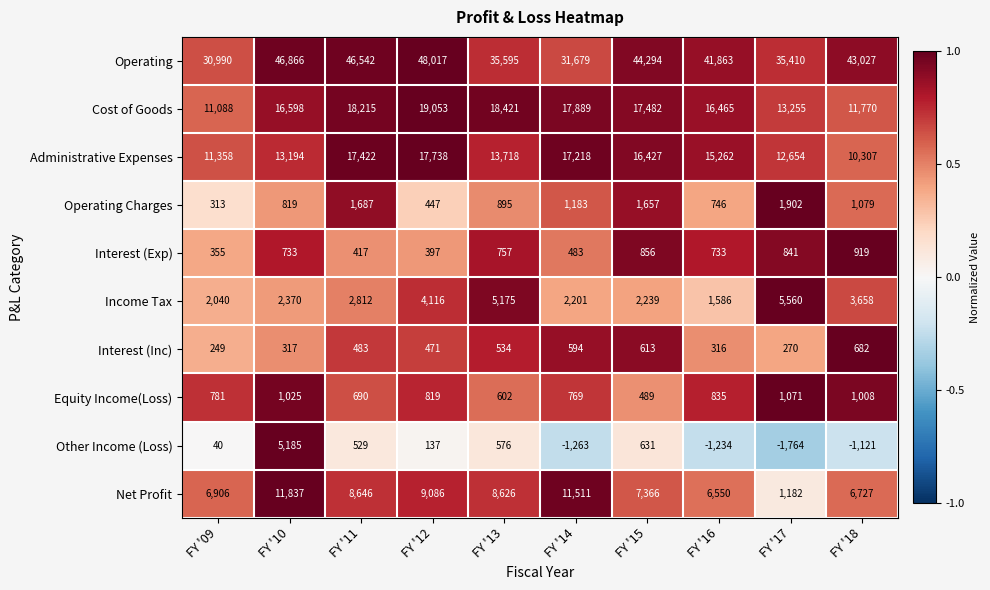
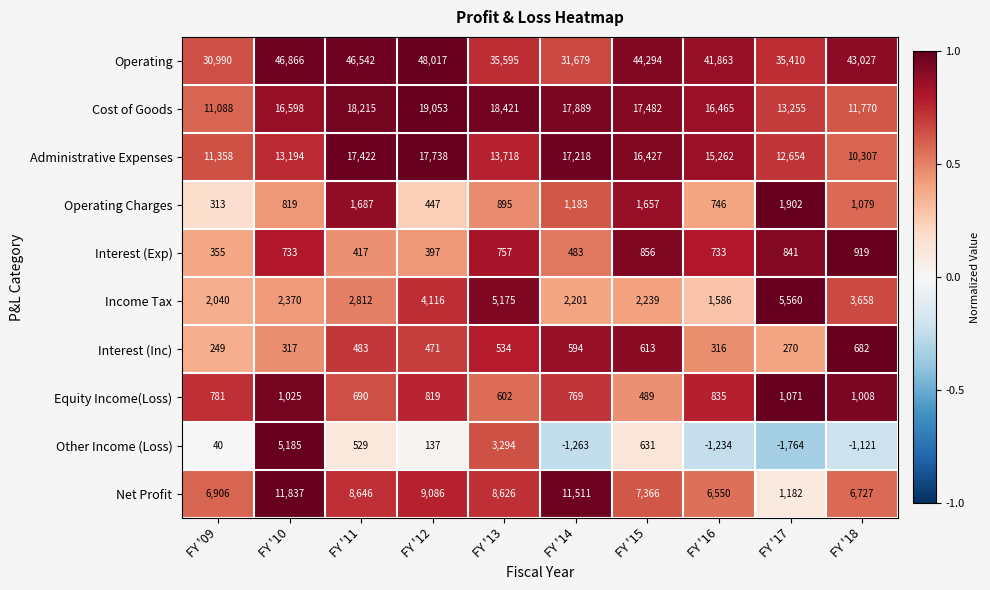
  {
    "Operating": {
      "FY '09": "30,990",
      "FY '10": "46,866",
      "FY '11": "46,542",
      "FY '12": "48,017",
      "FY '13": "35,595",
      "FY '14": "31,679",
      "FY '15": "44,294",
      "FY '16": "41,863",
      "FY '17": "35,410",
      "FY '18": "43,027"
    },
    "Cost of Goods": {
      "FY '09": "11,088",
      "FY '10": "16,598",
      "FY '11": "18,215",
      "FY '12": "19,053",
      "FY '13": "18,421",
      "FY '14": "17,889",
      "FY '15": "17,482",
      "FY '16": "16,465",
      "FY '17": "13,255",
      "FY '18": "11,770"
    },
    "Administrative Expenses": {
      "FY '09": "11,358",
      "FY '10": "13,194",
      "FY '11": "17,422",
      "FY '12": "17,738",
      "FY '13": "13,718",
      "FY '14": "17,218",
      "FY '15": "16,427",
      "FY '16": "15,262",
      "FY '17": "12,654",
      "FY '18": "10,307"
    },
    "Operating Charges": {
      "FY '09": "313",
      "FY '10": "819",
      "FY '11": "1,687",
      "FY '12": "447",
      "FY '13": "895",
      "FY '14": "1,183",
      "FY '15": "1,657",
      "FY '16": "746",
      "FY '17": "1,902",
      "FY '18": "1,079"
    },
    "Interest (Exp)": {
      "FY '09": "355",
      "FY '10": "733",
      "FY '11": "417",
      "FY '12": "397",
      "FY '13": "757",
      "FY '14": "483",
      "FY '15": "856",
      "FY '16": "733",
      "FY '17": "841",
      "FY '18": "919"
    },
    "Income Tax": {
      "FY '09": "2,040",
      "FY '10": "2,370",
      "FY '11": "2,812",
      "FY '12": "4,116",
      "FY '13": "5,175",
      "FY '14": "2,201",
      "FY '15": "2,239",
      "FY '16": "1,586",
      "FY '17": "5,560",
      "FY '18": "3,658"
    },
    "Interest (Inc)": {
      "FY '09": "249",
      "FY '10": "317",
      "FY '11": "483",
      "FY '12": "471",
      "FY '13": "534",
      "FY '14": "594",
      "FY '15": "613",
      "FY '16": "316",
      "FY '17": "270",
      "FY '18": "682"
    },
    "Equity Income(Loss)": {
      "FY '09": "781",
      "FY '10": "1,025",
      "FY '11": "690",
      "FY '12": "819",
      "FY '13": "602",
      "FY '14": "769",
      "FY '15": "489",
      "FY '16": "835",
      "FY '17": "1,071",
      "FY '18": "1,008"
    },
    "Other Income (Loss)": {
      "FY '09": "40",
      "FY '10": "5,185",
      "FY '11": "529",
      "FY '12": "137",
-     "FY '13": "576",
+     "FY '13": "3,294",
      "FY '14": "-1,263",
      "FY '15": "631",
      "FY '16": "-1,234",
      "FY '17": "-1,764",
      "FY '18": "-1,121"
    },
    "Net Profit": {
      "FY '09": "6,906",
      "FY '10": "11,837",
      "FY '11": "8,646",
      "FY '12": "9,086",
      "FY '13": "8,626",
      "FY '14": "11,511",
      "FY '15": "7,366",
      "FY '16": "6,550",
      "FY '17": "1,182",
      "FY '18": "6,727"
    }
  }
